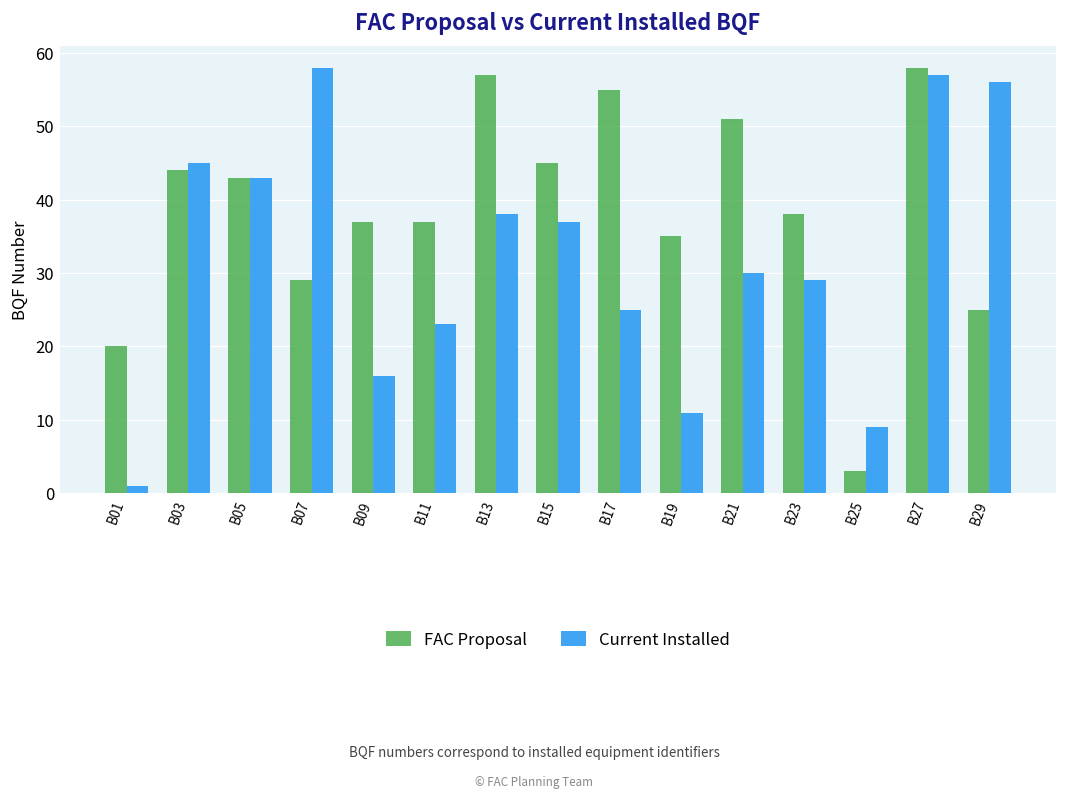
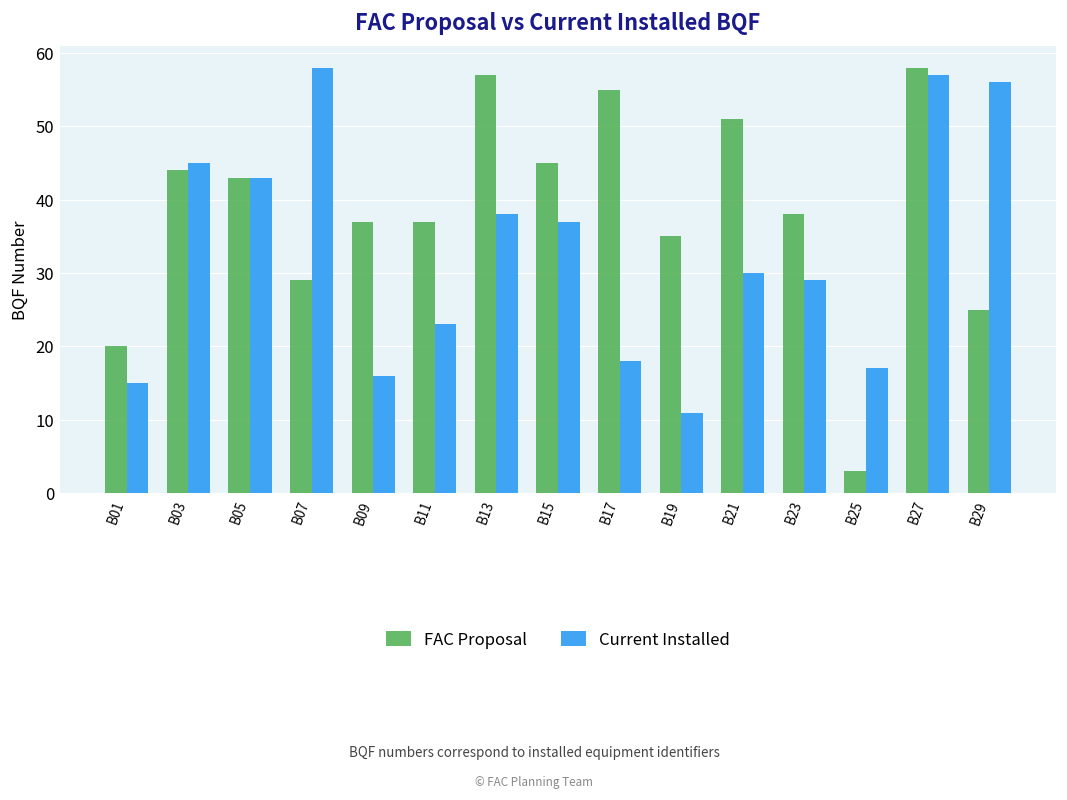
  {
    "FAC Proposal": {
      "B01": 20,
      "B03": 44,
      "B05": 43,
      "B07": 29,
      "B09": 37,
      "B11": 37,
      "B13": 57,
      "B15": 45,
      "B17": 55,
      "B19": 35,
      "B21": 51,
      "B23": 38,
      "B25": 3,
      "B27": 58,
      "B29": 25
    },
    "Current Installed": {
-     "B01": 1,
+     "B01": 15,
      "B03": 45,
      "B05": 43,
      "B07": 58,
      "B09": 16,
      "B11": 23,
      "B13": 38,
      "B15": 37,
-     "B17": 25,
+     "B17": 18,
      "B19": 11,
      "B21": 30,
      "B23": 29,
-     "B25": 9,
+     "B25": 17,
      "B27": 57,
      "B29": 56
    }
  }
